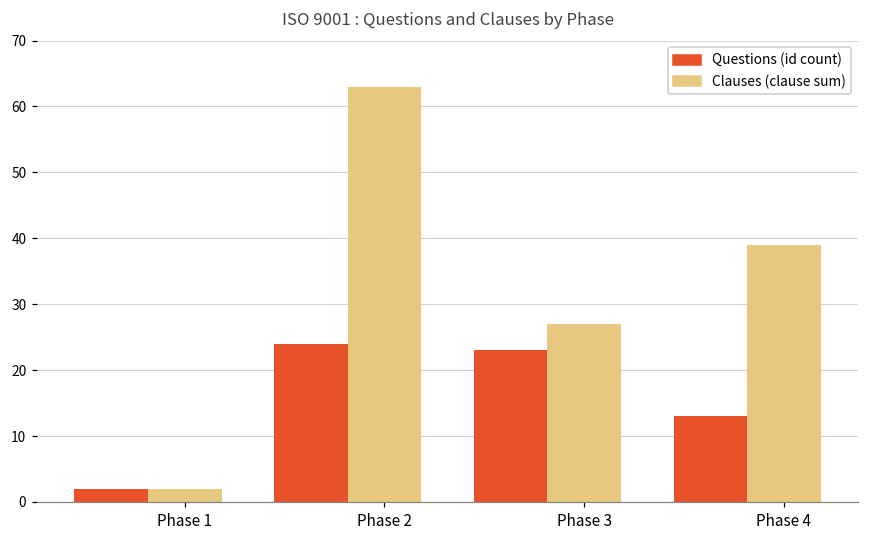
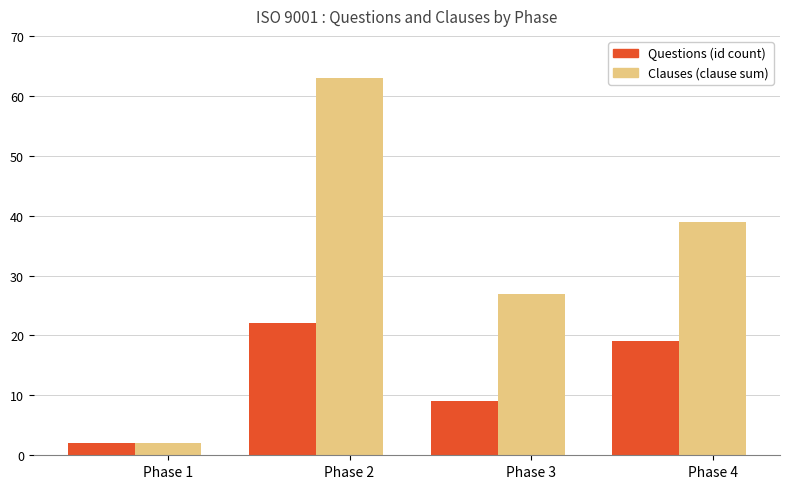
  {
    "Questions (id count)": {
      "Phase 1": 2,
-     "Phase 2": 24,
-     "Phase 3": 23,
-     "Phase 4": 13
+     "Phase 2": 22,
+     "Phase 3": 9,
+     "Phase 4": 19
    },
    "Clauses (clause sum)": {
      "Phase 1": 2,
      "Phase 2": 63,
      "Phase 3": 27,
      "Phase 4": 39
    }
  }
